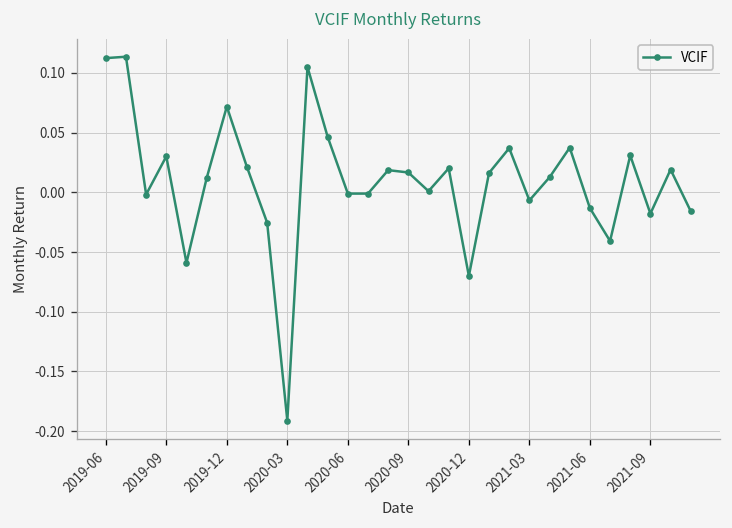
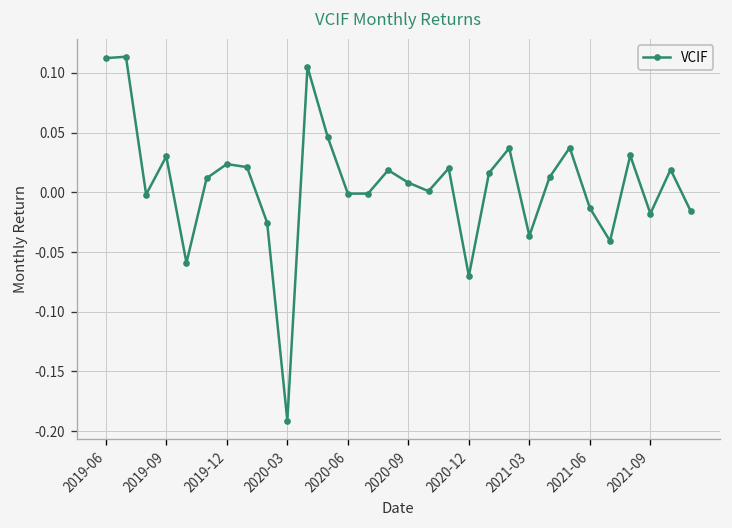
  {
    "2019-06": 0.11,
    "2019-09": 0.03,
-   "2019-12": 0.07,
+   "2019-12": 0.02,
    "2020-03": -0.19,
    "2020-06": 0.00,
-   "2020-09": 0.02,
+   "2020-09": 0.01,
    "2020-12": -0.07,
-   "2021-03": -0.01,
+   "2021-03": -0.04,
    "2021-06": -0.01,
    "2021-09": -0.02
  }
